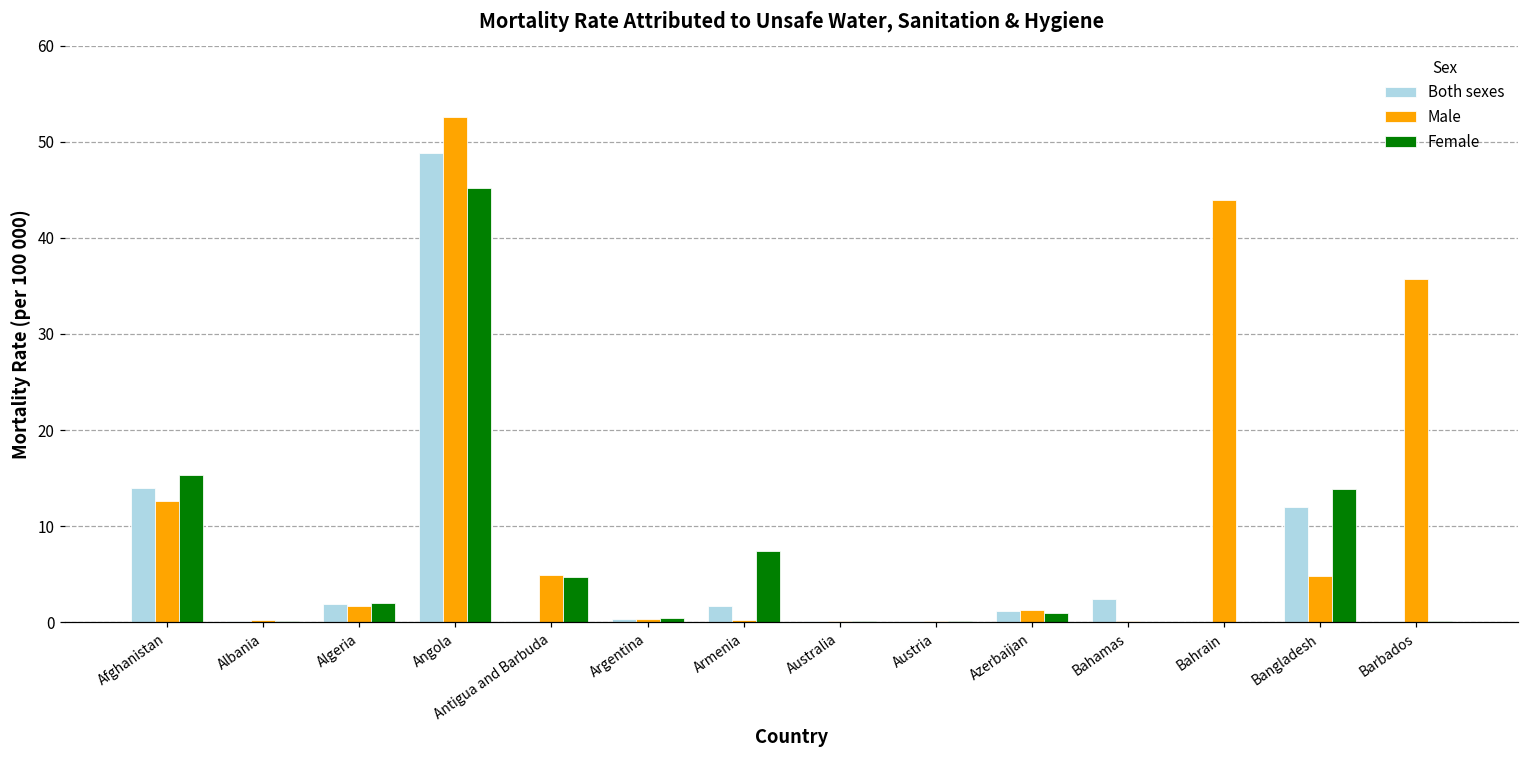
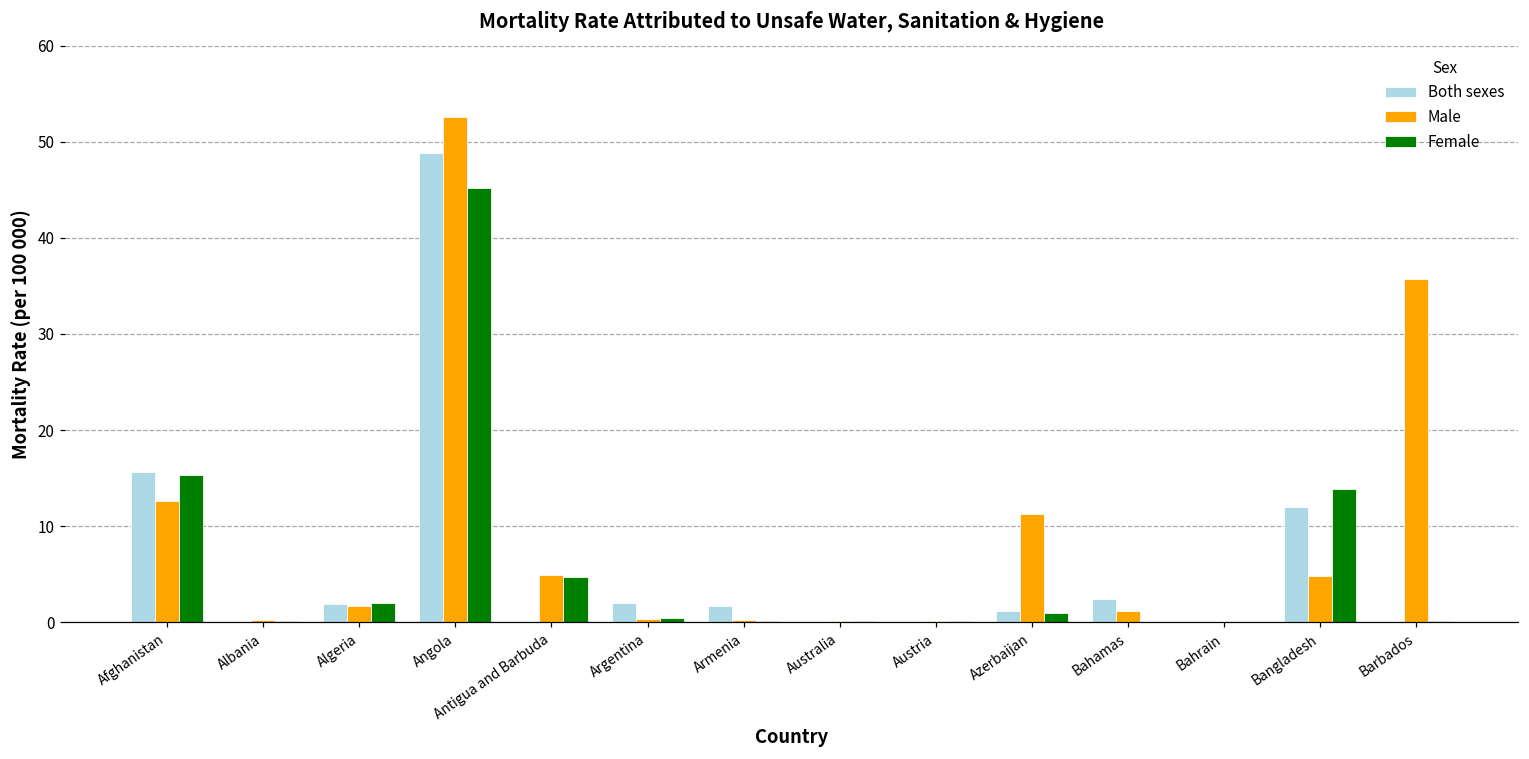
  {
    "Both sexes": {
-     "Afghanistan": 14,
+     "Afghanistan": 16,
      "Algeria": 2,
      "Angola": 49,
-     "Argentina": 0,
+     "Argentina": 2,
      "Armenia": 2,
      "Azerbaijan": 1,
      "Bahamas": 2,
      "Bangladesh": 12
    },
    "Male": {
      "Afghanistan": 13,
      "Algeria": 2,
      "Angola": 53,
      "Antigua and Barbuda": 5,
      "Argentina": 0,
-     "Azerbaijan": 1,
-     "Bahamas": 0,
-     "Bahrain": 44,
+     "Azerbaijan": 11,
+     "Bahamas": 1,
+     "Bahrain": 0,
      "Bangladesh": 5,
      "Barbados": 36
    },
    "Female": {
      "Afghanistan": 15,
      "Algeria": 2,
      "Angola": 45,
      "Antigua and Barbuda": 5,
      "Argentina": 0,
-     "Armenia": 7,
+     "Armenia": 0,
      "Azerbaijan": 1,
      "Bangladesh": 14
    }
  }
